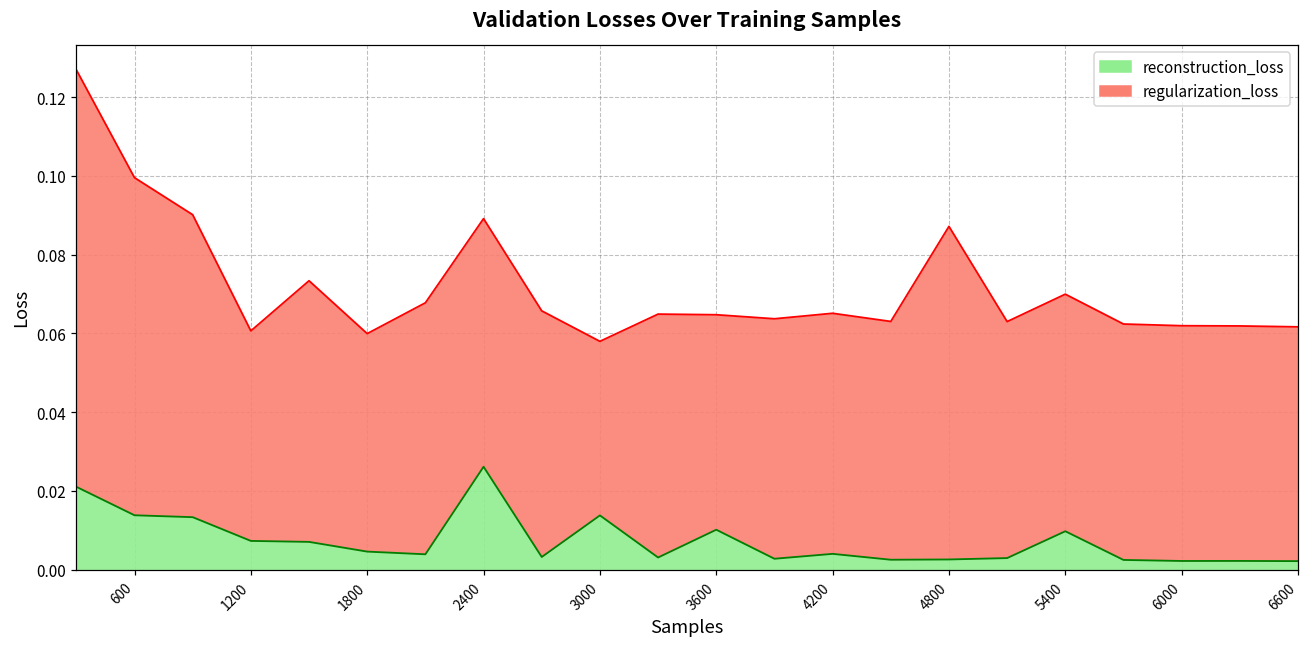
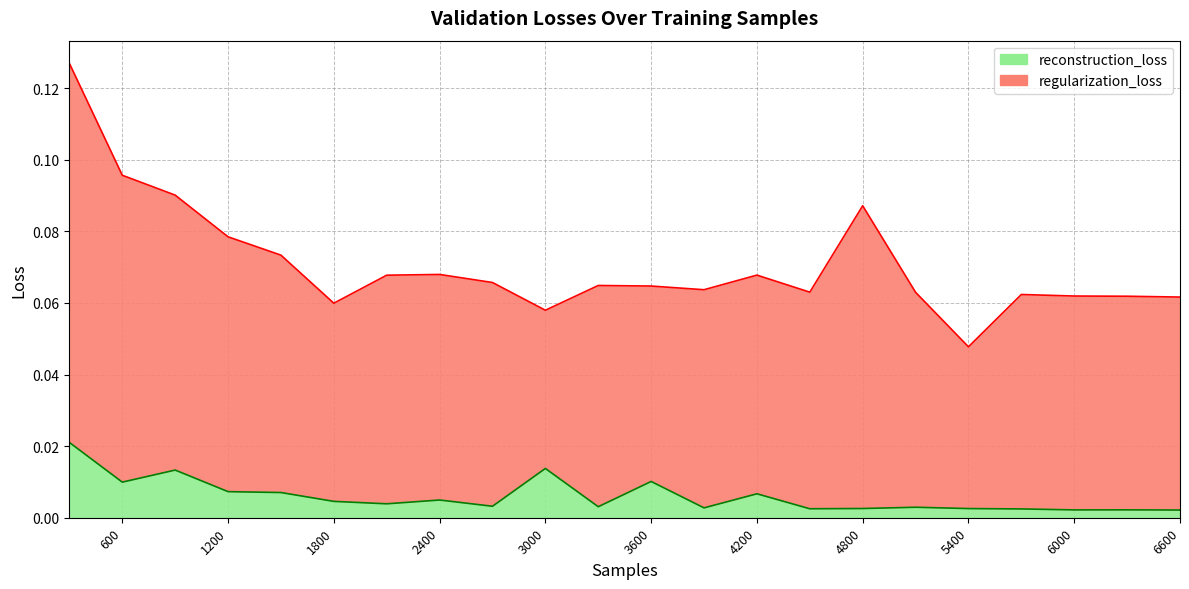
  {
    "reconstruction_loss": {
-     "600": 0.014,
+     "600": 0.010,
      "1200": 0.007,
      "1800": 0.005,
-     "2400": 0.026,
+     "2400": 0.005,
      "3000": 0.014,
      "3600": 0.010,
-     "4200": 0.004,
+     "4200": 0.007,
      "4800": 0.003,
-     "5400": 0.010,
+     "5400": 0.003,
      "6000": 0.002,
      "6600": 0.002
    },
    "regularization_loss": {
      "600": 0.086,
-     "1200": 0.053,
+     "1200": 0.071,
      "1800": 0.055,
      "2400": 0.063,
      "3000": 0.044,
      "3600": 0.055,
      "4200": 0.061,
      "4800": 0.085,
-     "5400": 0.060,
+     "5400": 0.045,
      "6000": 0.060,
      "6600": 0.059
    }
  }
